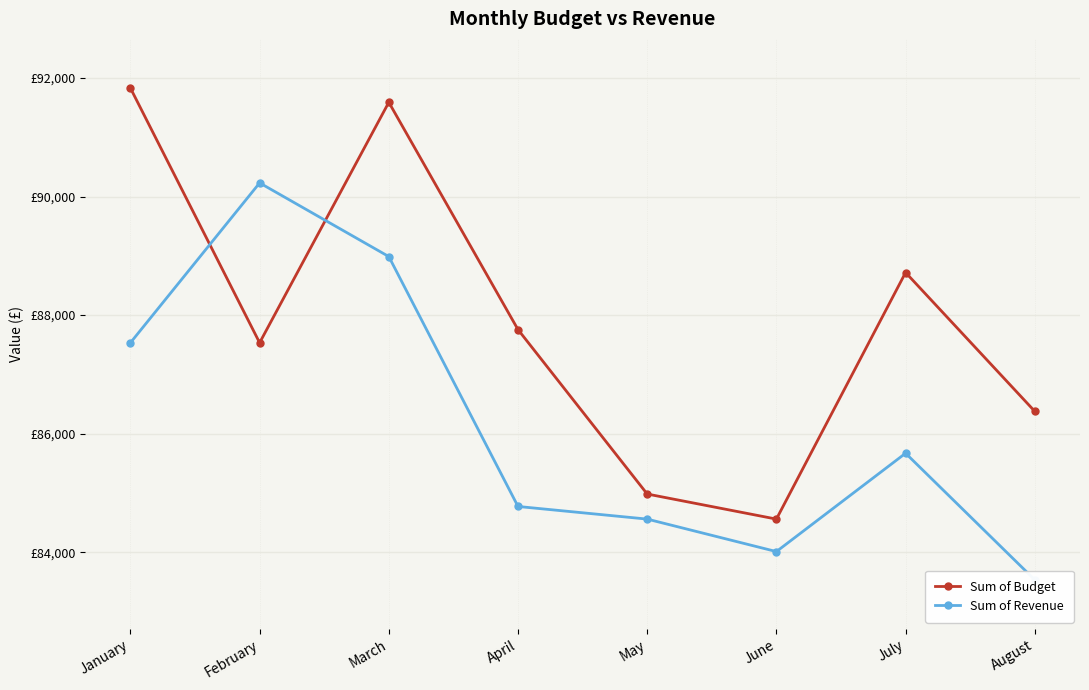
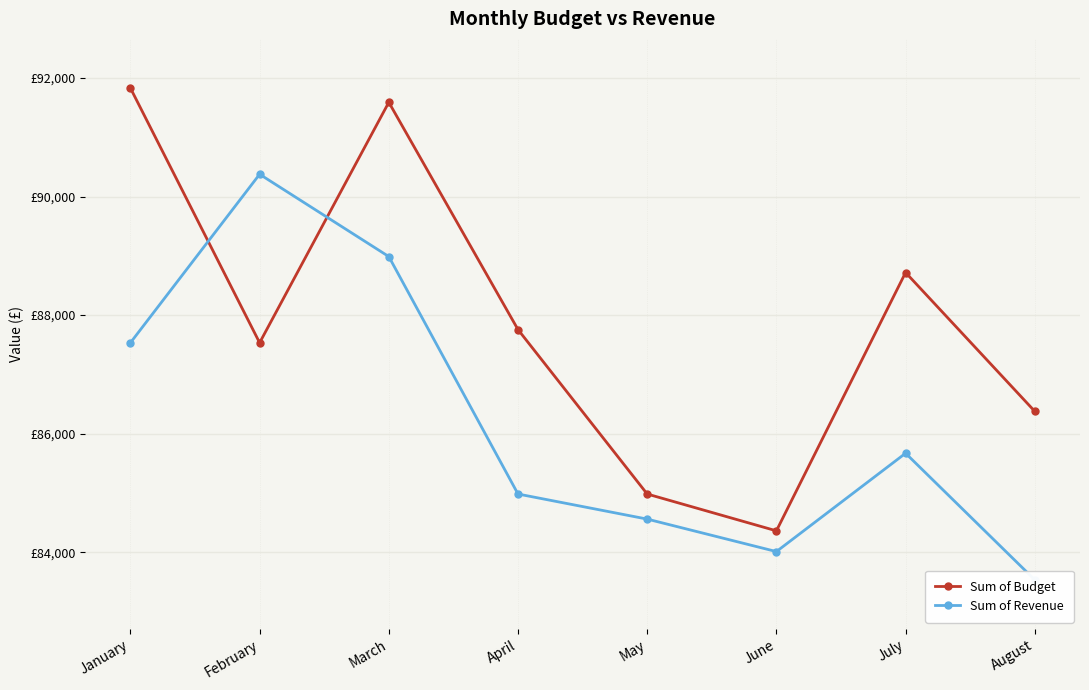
  {
    "Sum of Budget": {
      "January": "£91,800",
      "February": "£87,500",
      "March": "£91,600",
      "April": "£87,800",
      "May": "£85,000",
-     "June": "£84,600",
+     "June": "£84,400",
      "July": "£88,700",
      "August": "£86,400"
    },
    "Sum of Revenue": {
      "January": "£87,500",
-     "February": "£90,200",
+     "February": "£90,400",
      "March": "£89,000",
-     "April": "£84,800",
+     "April": "£85,000",
      "May": "£84,600",
      "June": "£84,000",
      "July": "£85,700"
    }
  }
